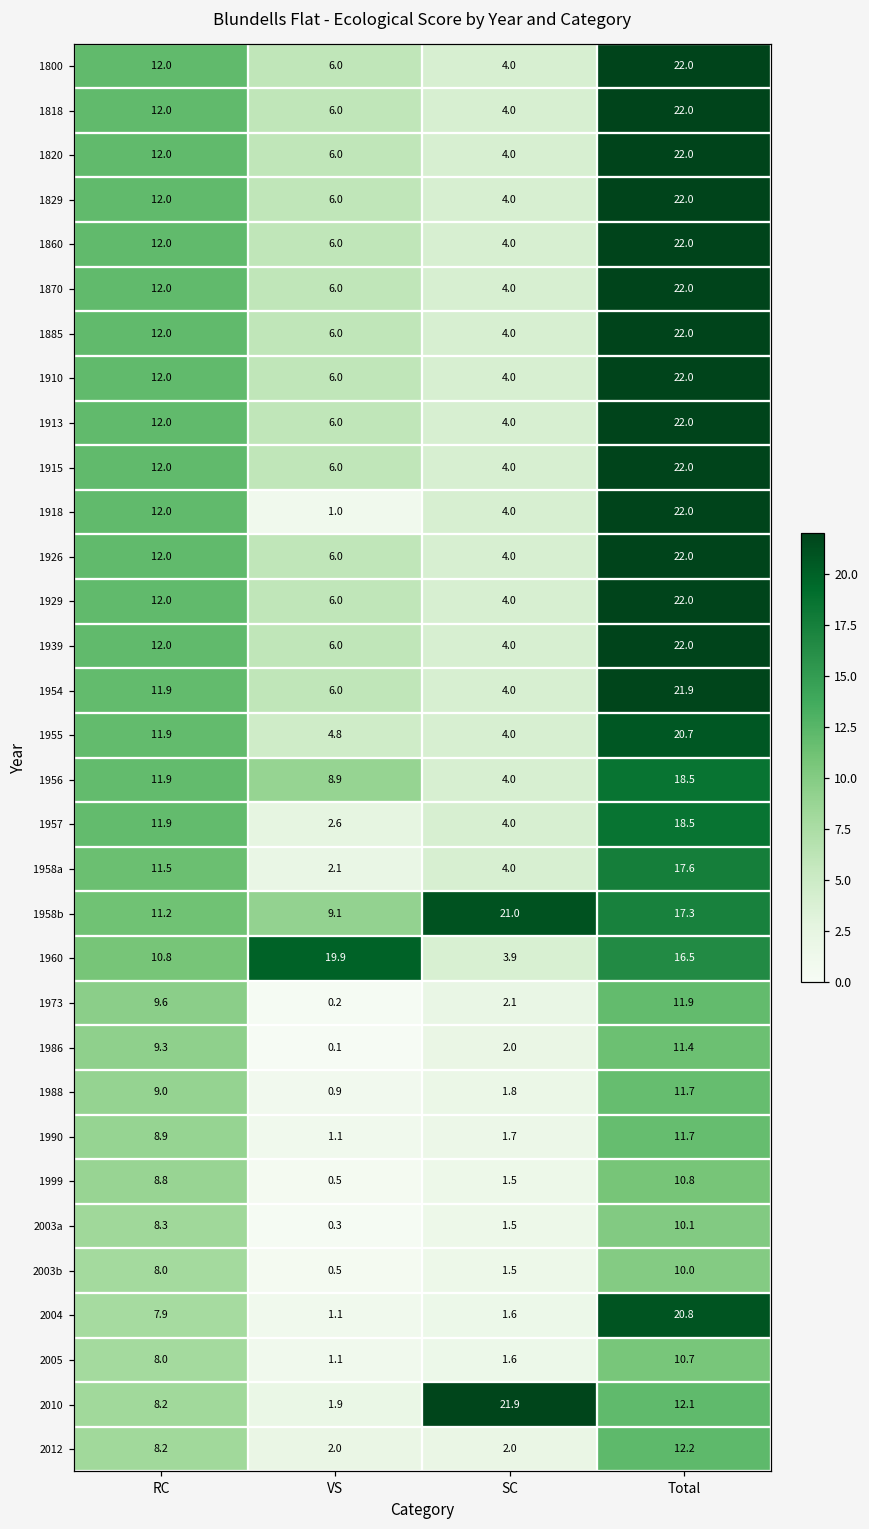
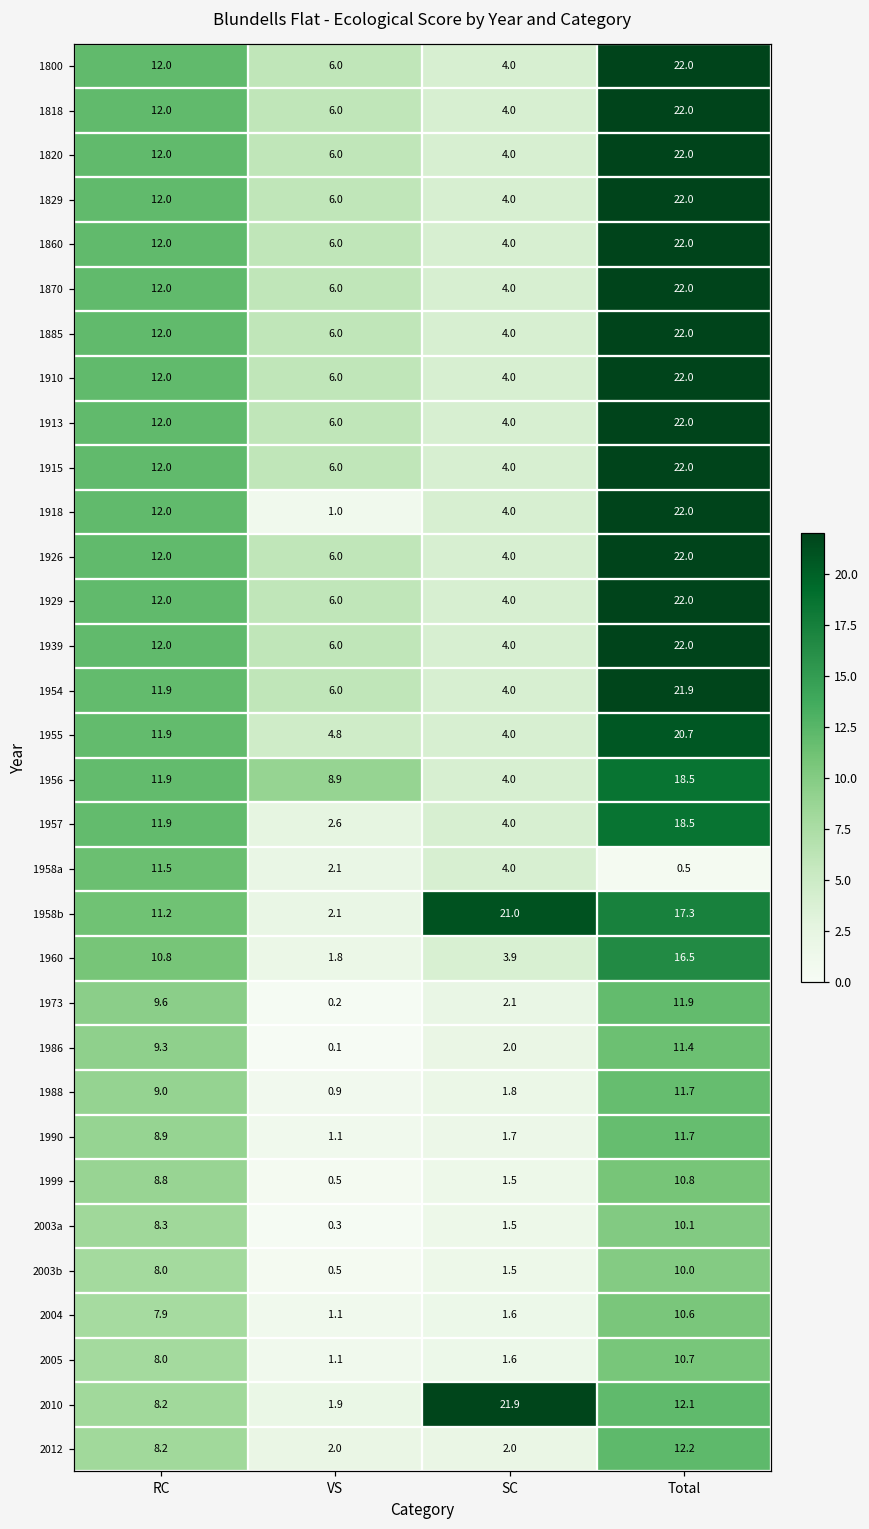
  {
    "1800": {
      "RC": 12.0,
      "VS": 6.0,
      "SC": 4.0,
      "Total": 22.0
    },
    "1818": {
      "RC": 12.0,
      "VS": 6.0,
      "SC": 4.0,
      "Total": 22.0
    },
    "1820": {
      "RC": 12.0,
      "VS": 6.0,
      "SC": 4.0,
      "Total": 22.0
    },
    "1829": {
      "RC": 12.0,
      "VS": 6.0,
      "SC": 4.0,
      "Total": 22.0
    },
    "1860": {
      "RC": 12.0,
      "VS": 6.0,
      "SC": 4.0,
      "Total": 22.0
    },
    "1870": {
      "RC": 12.0,
      "VS": 6.0,
      "SC": 4.0,
      "Total": 22.0
    },
    "1885": {
      "RC": 12.0,
      "VS": 6.0,
      "SC": 4.0,
      "Total": 22.0
    },
    "1910": {
      "RC": 12.0,
      "VS": 6.0,
      "SC": 4.0,
      "Total": 22.0
    },
    "1913": {
      "RC": 12.0,
      "VS": 6.0,
      "SC": 4.0,
      "Total": 22.0
    },
    "1915": {
      "RC": 12.0,
      "VS": 6.0,
      "SC": 4.0,
      "Total": 22.0
    },
    "1918": {
      "RC": 12.0,
      "VS": 1.0,
      "SC": 4.0,
      "Total": 22.0
    },
    "1926": {
      "RC": 12.0,
      "VS": 6.0,
      "SC": 4.0,
      "Total": 22.0
    },
    "1929": {
      "RC": 12.0,
      "VS": 6.0,
      "SC": 4.0,
      "Total": 22.0
    },
    "1939": {
      "RC": 12.0,
      "VS": 6.0,
      "SC": 4.0,
      "Total": 22.0
    },
    "1954": {
      "RC": 11.9,
      "VS": 6.0,
      "SC": 4.0,
      "Total": 21.9
    },
    "1955": {
      "RC": 11.9,
      "VS": 4.8,
      "SC": 4.0,
      "Total": 20.7
    },
    "1956": {
      "RC": 11.9,
      "VS": 8.9,
      "SC": 4.0,
      "Total": 18.5
    },
    "1957": {
      "RC": 11.9,
      "VS": 2.6,
      "SC": 4.0,
      "Total": 18.5
    },
    "1958a": {
      "RC": 11.5,
      "VS": 2.1,
      "SC": 4.0,
-     "Total": 17.6
+     "Total": 0.5
    },
    "1958b": {
      "RC": 11.2,
-     "VS": 9.1,
+     "VS": 2.1,
      "SC": 21.0,
      "Total": 17.3
    },
    "1960": {
      "RC": 10.8,
-     "VS": 19.9,
+     "VS": 1.8,
      "SC": 3.9,
      "Total": 16.5
    },
    "1973": {
      "RC": 9.6,
      "VS": 0.2,
      "SC": 2.1,
      "Total": 11.9
    },
    "1986": {
      "RC": 9.3,
      "VS": 0.1,
      "SC": 2.0,
      "Total": 11.4
    },
    "1988": {
      "RC": 9.0,
      "VS": 0.9,
      "SC": 1.8,
      "Total": 11.7
    },
    "1990": {
      "RC": 8.9,
      "VS": 1.1,
      "SC": 1.7,
      "Total": 11.7
    },
    "1999": {
      "RC": 8.8,
      "VS": 0.5,
      "SC": 1.5,
      "Total": 10.8
    },
    "2003a": {
      "RC": 8.3,
      "VS": 0.3,
      "SC": 1.5,
      "Total": 10.1
    },
    "2003b": {
      "RC": 8.0,
      "VS": 0.5,
      "SC": 1.5,
      "Total": 10.0
    },
    "2004": {
      "RC": 7.9,
      "VS": 1.1,
      "SC": 1.6,
-     "Total": 20.8
+     "Total": 10.6
    },
    "2005": {
      "RC": 8.0,
      "VS": 1.1,
      "SC": 1.6,
      "Total": 10.7
    },
    "2010": {
      "RC": 8.2,
      "VS": 1.9,
      "SC": 21.9,
      "Total": 12.1
    },
    "2012": {
      "RC": 8.2,
      "VS": 2.0,
      "SC": 2.0,
      "Total": 12.2
    }
  }
